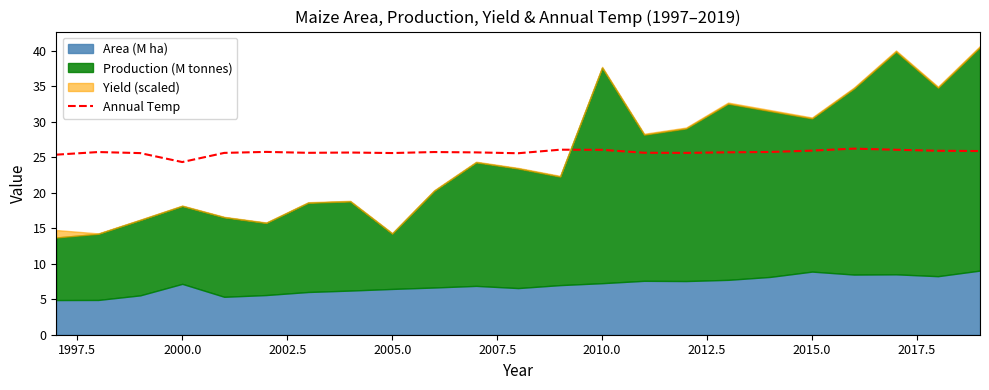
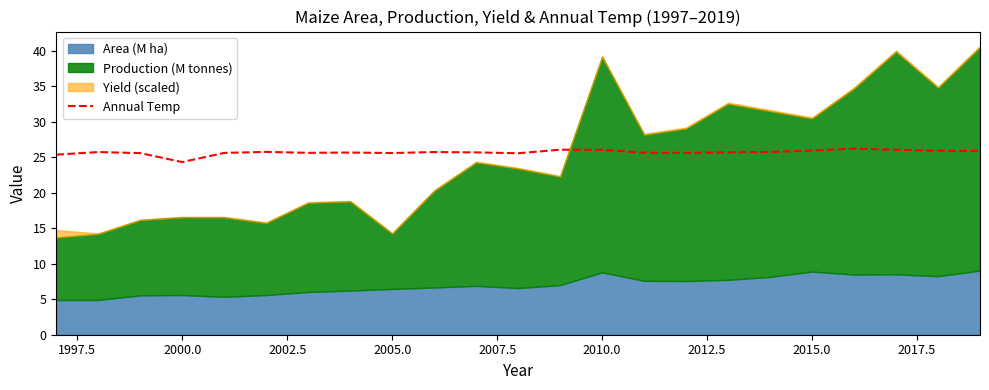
  {
    "Area (M ha)": {
-     "2000.0": 7,
+     "2000.0": 6,
      "2005.0": 6,
-     "2010.0": 7,
+     "2010.0": 9,
      "2015.0": 9
    },
    "Annual Temp": {
      "2000.0": 24,
      "2005.0": 26,
      "2010.0": 26,
      "2015.0": 26
    }
  }
